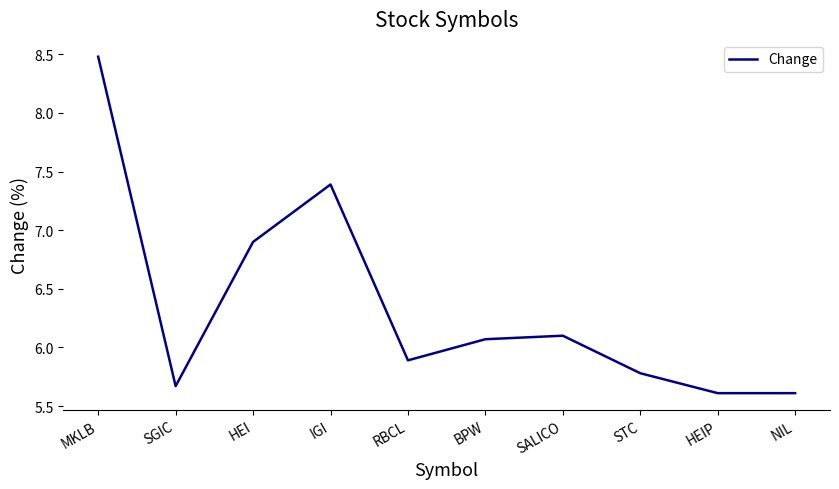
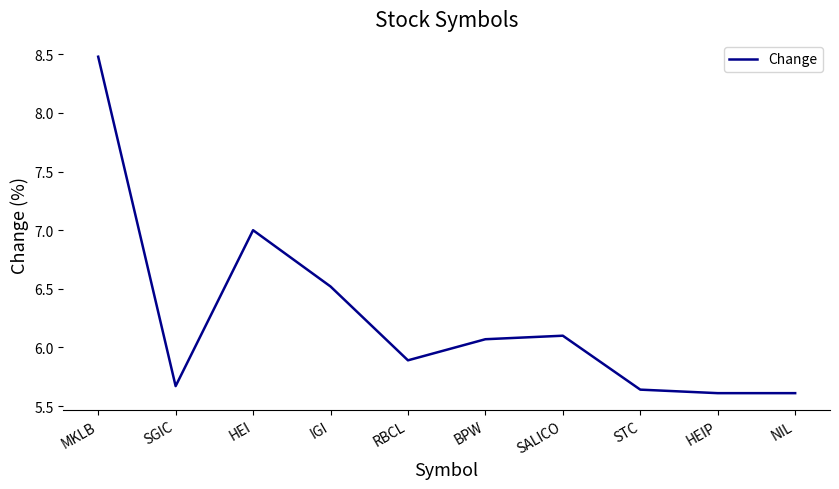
  {
    "MKLB": 8.48,
    "SGIC": 5.67,
-   "HEI": 6.9,
-   "IGI": 7.39,
+   "HEI": 7.0,
+   "IGI": 6.52,
    "RBCL": 5.89,
    "BPW": 6.07,
    "SALICO": 6.10,
-   "STC": 5.78,
+   "STC": 5.64,
    "HEIP": 5.61,
    "NIL": 5.61
  }
